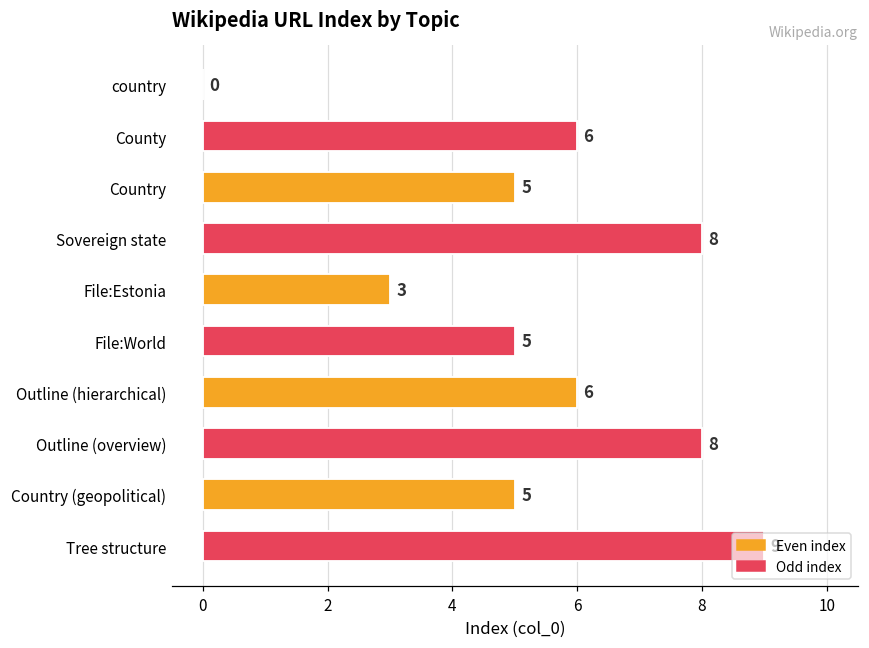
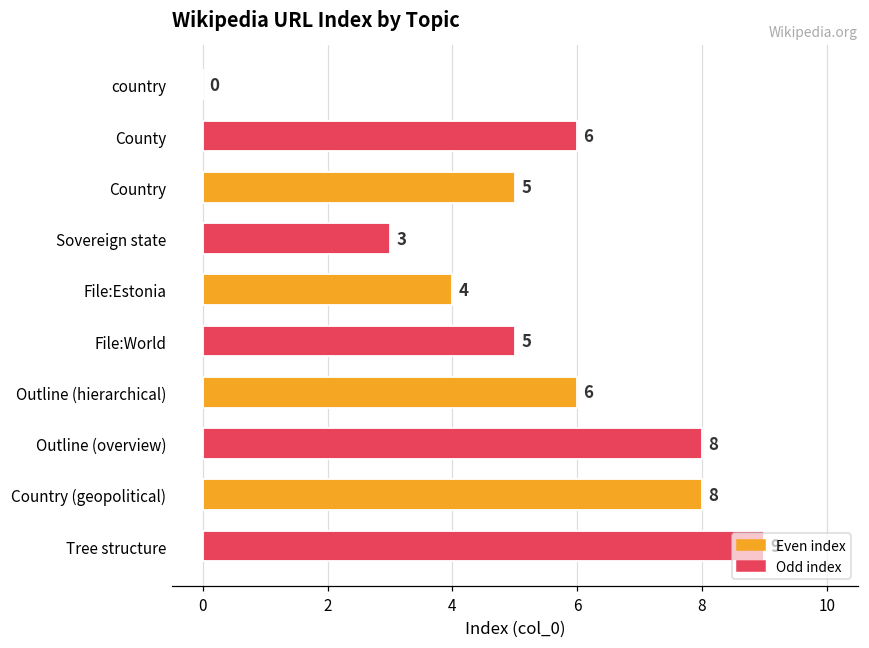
  {
    "country": 0,
    "County": 6,
    "Country": 5,
-   "Sovereign state": 8,
-   "File:Estonia": 3,
+   "Sovereign state": 3,
+   "File:Estonia": 4,
    "File:World": 5,
    "Outline (hierarchical)": 6,
    "Outline (overview)": 8,
-   "Country (geopolitical)": 5
+   "Country (geopolitical)": 8
  }
